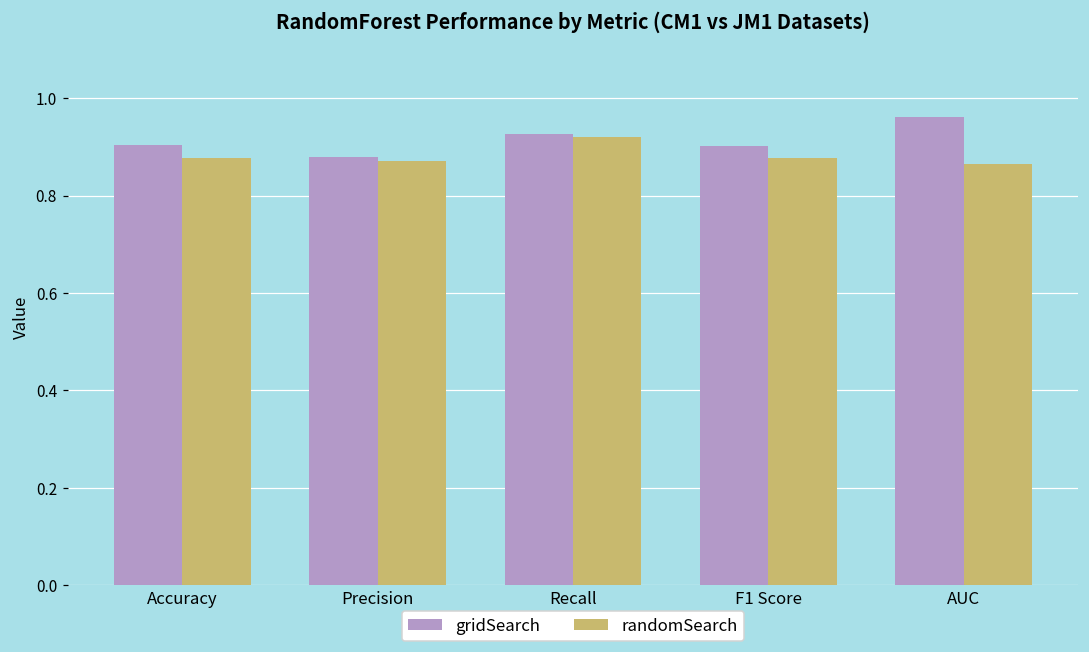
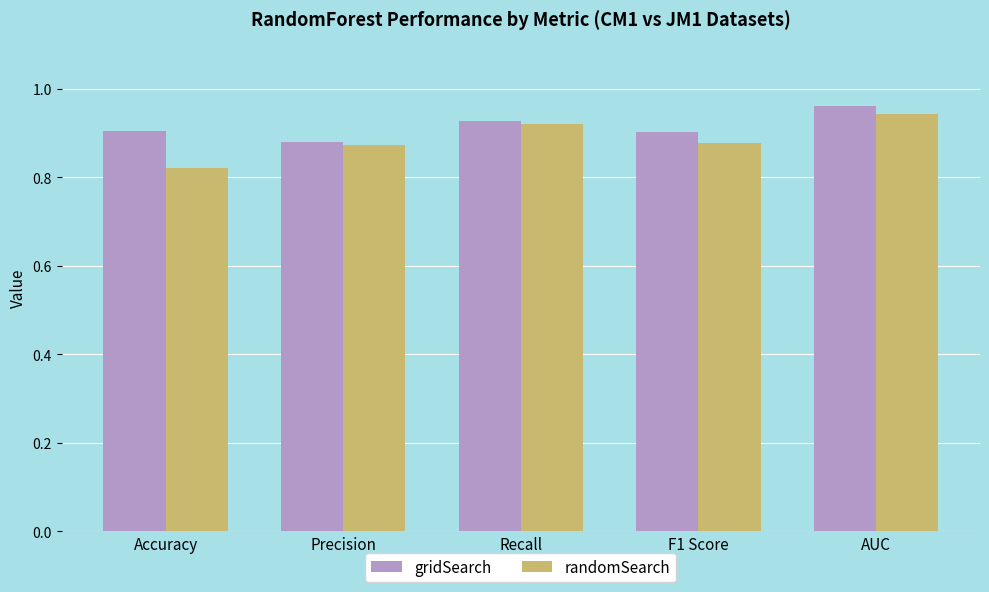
  {
    "gridSearch": {
      "Accuracy": 0.90,
      "Precision": 0.88,
      "Recall": 0.93,
      "F1 Score": 0.90,
      "AUC": 0.96
    },
    "randomSearch": {
-     "Accuracy": 0.88,
+     "Accuracy": 0.82,
      "Precision": 0.87,
      "Recall": 0.92,
      "F1 Score": 0.88,
-     "AUC": 0.87
+     "AUC": 0.94
    }
  }
